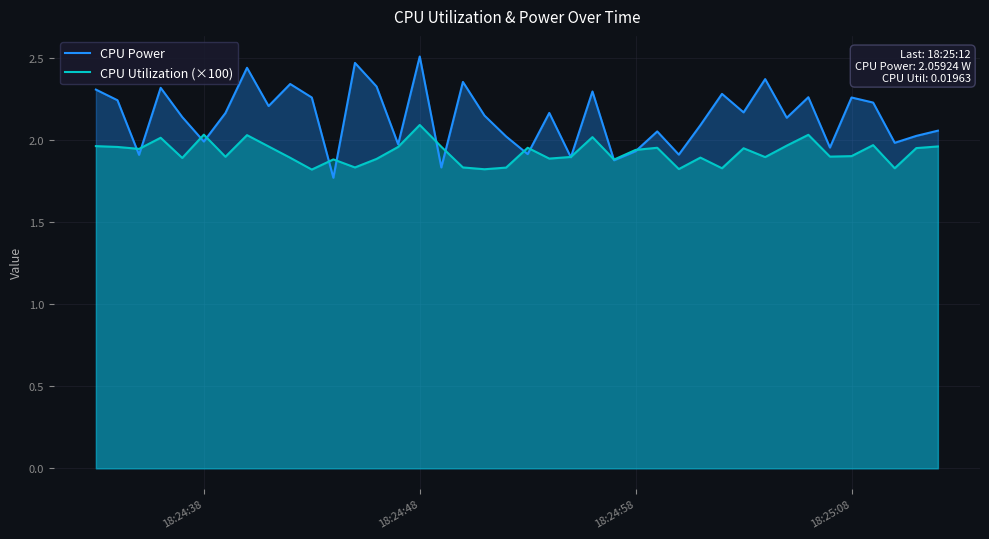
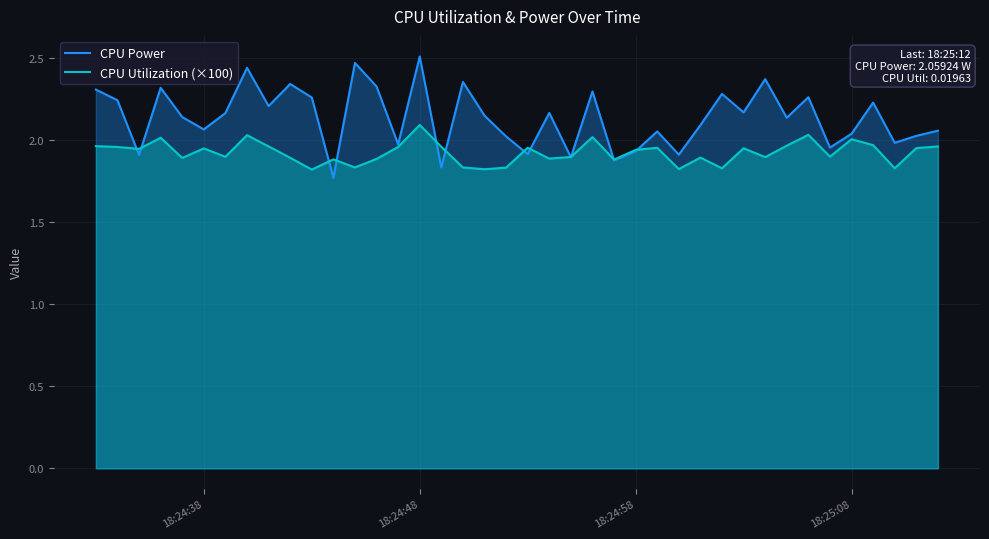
  {
    "CPU Power": {
-     "18:24:38": 1.99,
+     "18:24:38": 2.07,
      "18:24:48": 2.51,
-     "18:25:08": 2.26
+     "18:25:08": 2.04
    },
    "CPU Utilization (×100)": {
-     "18:24:38": 2.04,
+     "18:24:38": 1.95,
      "18:24:48": 2.09,
-     "18:25:08": 1.90
+     "18:25:08": 2.01
    }
  }
